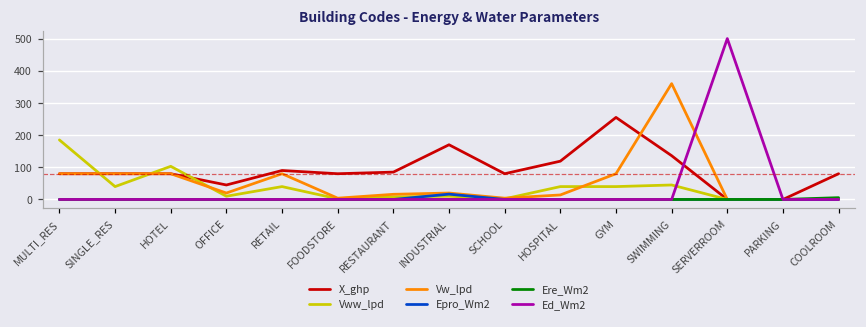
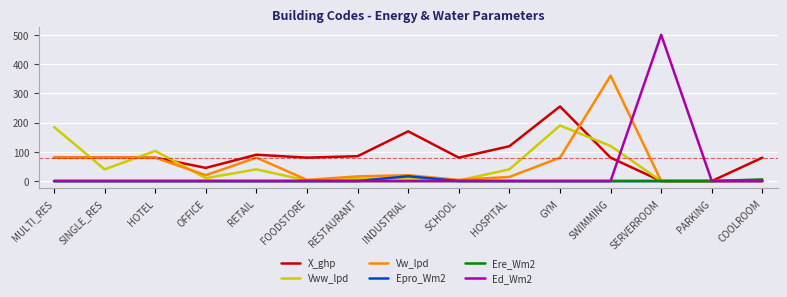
  {
    "X_ghp": {
      "OFFICE": 50,
      "RETAIL": 90,
      "FOODSTORE": 80,
      "RESTAURANT": 90,
      "INDUSTRIAL": 170,
      "SCHOOL": 80,
      "HOSPITAL": 120,
      "GYM": 260,
-     "SWIMMING": 140,
+     "SWIMMING": 80,
      "COOLROOM": 80
    },
    "Vww_lpd": {
      "MULTI_RES": 190,
      "SINGLE_RES": 40,
      "HOTEL": 100,
      "OFFICE": 10,
      "RETAIL": 40,
      "HOSPITAL": 40,
-     "GYM": 40,
-     "SWIMMING": 50
+     "GYM": 190,
+     "SWIMMING": 120
    },
    "Vw_lpd": {
      "OFFICE": 20,
      "RETAIL": 80,
      "HOSPITAL": 10,
      "GYM": 80,
      "SWIMMING": 360
    },
    "Ed_Wm2": {
      "SERVERROOM": 500
    }
  }
